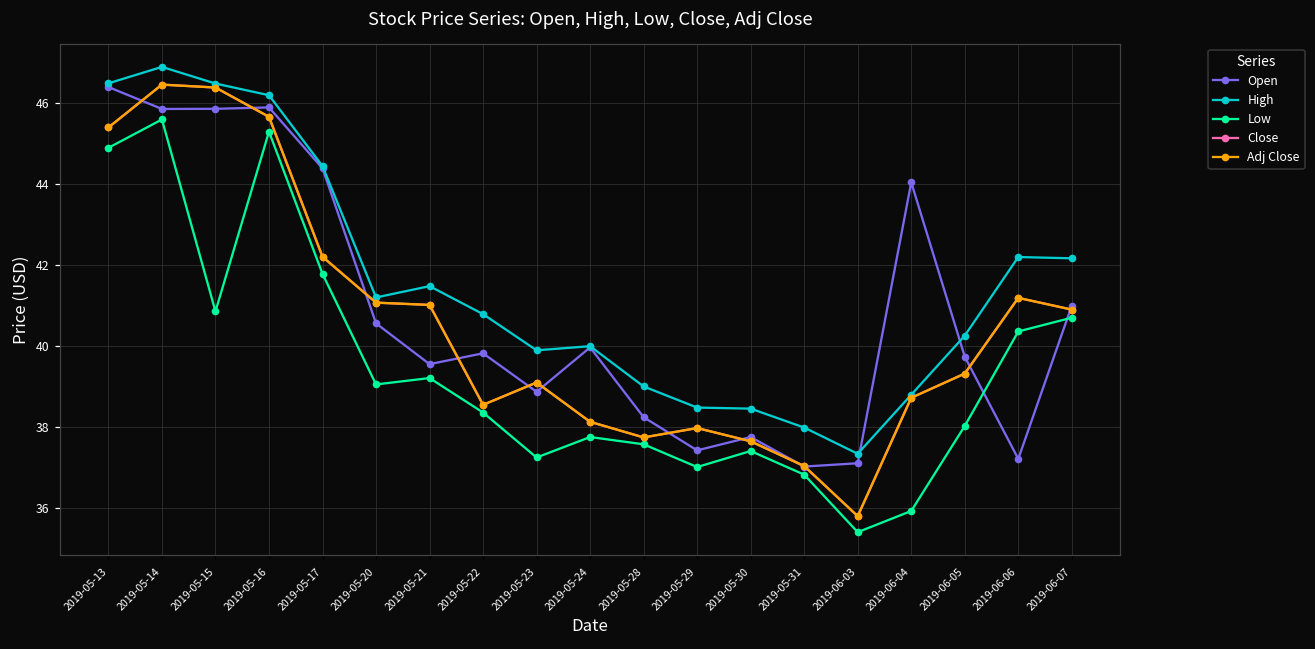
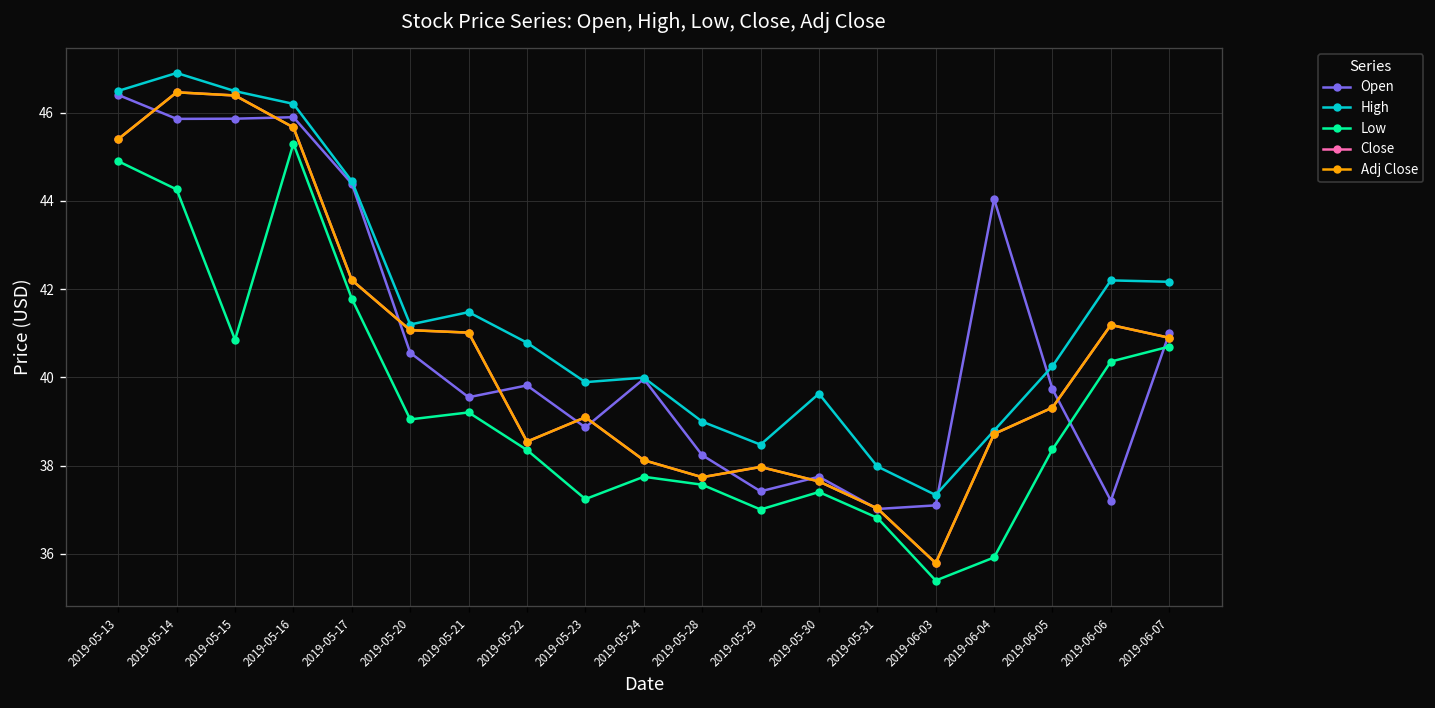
  {
    "Open": {
      "2019-05-13": 46.4,
      "2019-05-14": 45.9,
      "2019-05-15": 45.9,
      "2019-05-16": 45.9,
      "2019-05-20": 40.6,
      "2019-05-21": 39.6,
      "2019-05-22": 39.8,
      "2019-05-23": 38.9,
      "2019-05-28": 38.2,
      "2019-05-29": 37.4,
      "2019-05-30": 37.8,
      "2019-06-03": 37.1,
      "2019-06-04": 44.0,
      "2019-06-05": 39.7,
      "2019-06-06": 37.2,
      "2019-06-07": 41.0
    },
    "High": {
      "2019-05-13": 46.5,
      "2019-05-14": 46.9,
      "2019-05-15": 46.5,
      "2019-05-16": 46.2,
      "2019-05-20": 41.2,
      "2019-05-21": 41.5,
      "2019-05-22": 40.8,
      "2019-05-23": 39.9,
      "2019-05-28": 39.0,
      "2019-05-29": 38.5,
-     "2019-05-30": 38.5,
+     "2019-05-30": 39.6,
      "2019-05-31": 38.0,
      "2019-06-03": 37.3,
      "2019-06-04": 38.8,
      "2019-06-05": 40.3,
      "2019-06-06": 42.2,
      "2019-06-07": 42.2
    },
    "Low": {
      "2019-05-13": 44.9,
-     "2019-05-14": 45.6,
+     "2019-05-14": 44.3,
      "2019-05-15": 40.9,
      "2019-05-16": 45.3,
      "2019-05-17": 41.8,
      "2019-05-20": 39.0,
      "2019-05-21": 39.2,
      "2019-05-22": 38.4,
      "2019-05-23": 37.2,
      "2019-05-24": 37.8,
      "2019-05-28": 37.6,
      "2019-05-29": 37.0,
      "2019-05-30": 37.4,
      "2019-05-31": 36.8,
      "2019-06-03": 35.4,
      "2019-06-04": 35.9,
-     "2019-06-05": 38.0,
+     "2019-06-05": 38.4,
      "2019-06-06": 40.4,
      "2019-06-07": 40.7
    },
    "Adj Close": {
      "2019-05-13": 45.4,
      "2019-05-14": 46.5,
      "2019-05-15": 46.4,
      "2019-05-16": 45.7,
      "2019-05-17": 42.2,
      "2019-05-20": 41.1,
      "2019-05-21": 41.0,
      "2019-05-22": 38.5,
      "2019-05-23": 39.1,
      "2019-05-24": 38.1,
      "2019-05-28": 37.7,
      "2019-05-29": 38.0,
      "2019-05-30": 37.6,
      "2019-06-03": 35.8,
      "2019-06-04": 38.7,
      "2019-06-05": 39.3,
      "2019-06-06": 41.2,
      "2019-06-07": 40.9
    }
  }
